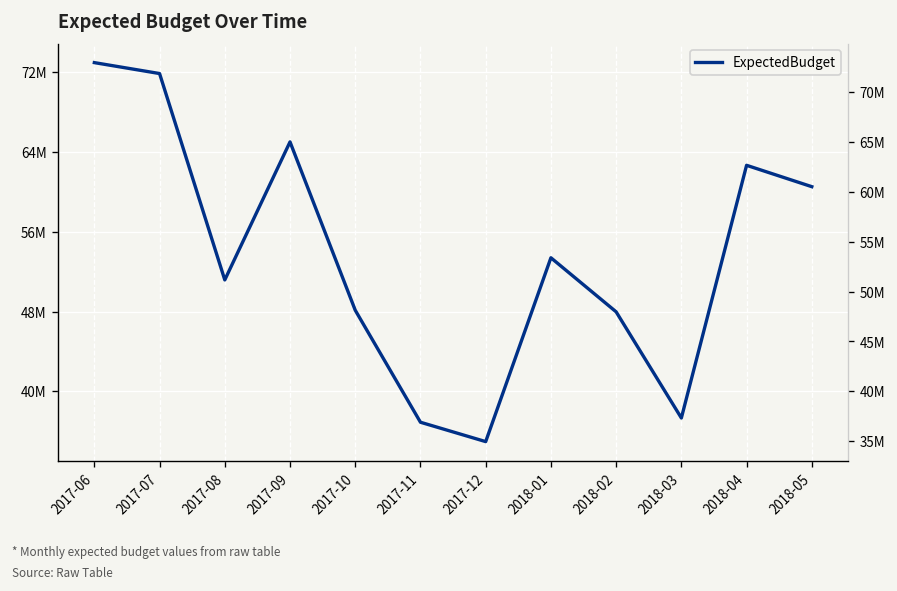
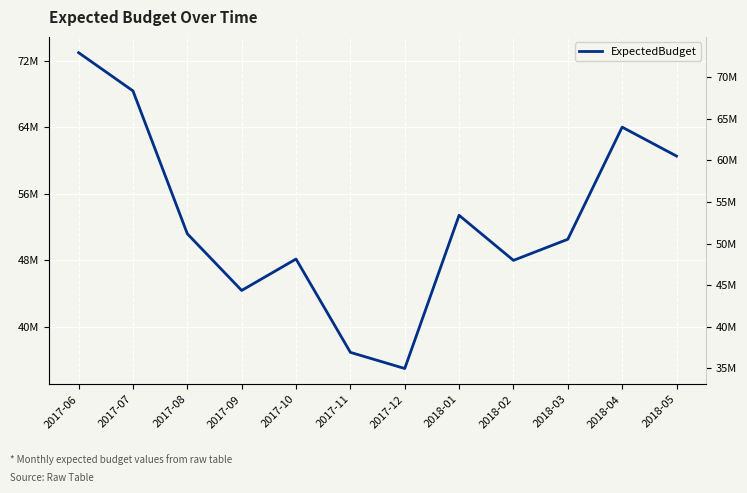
  {
    "2017-06": 73000000,
-   "2017-07": 72000000,
+   "2017-07": 68000000,
    "2017-08": 51000000,
-   "2017-09": 65000000,
+   "2017-09": 44000000,
    "2017-10": 48000000,
    "2017-11": 37000000,
    "2017-12": 35000000,
    "2018-01": 53000000,
    "2018-02": 48000000,
-   "2018-03": 37000000,
-   "2018-04": 63000000,
+   "2018-03": 51000000,
+   "2018-04": 64000000,
    "2018-05": 61000000
  }
